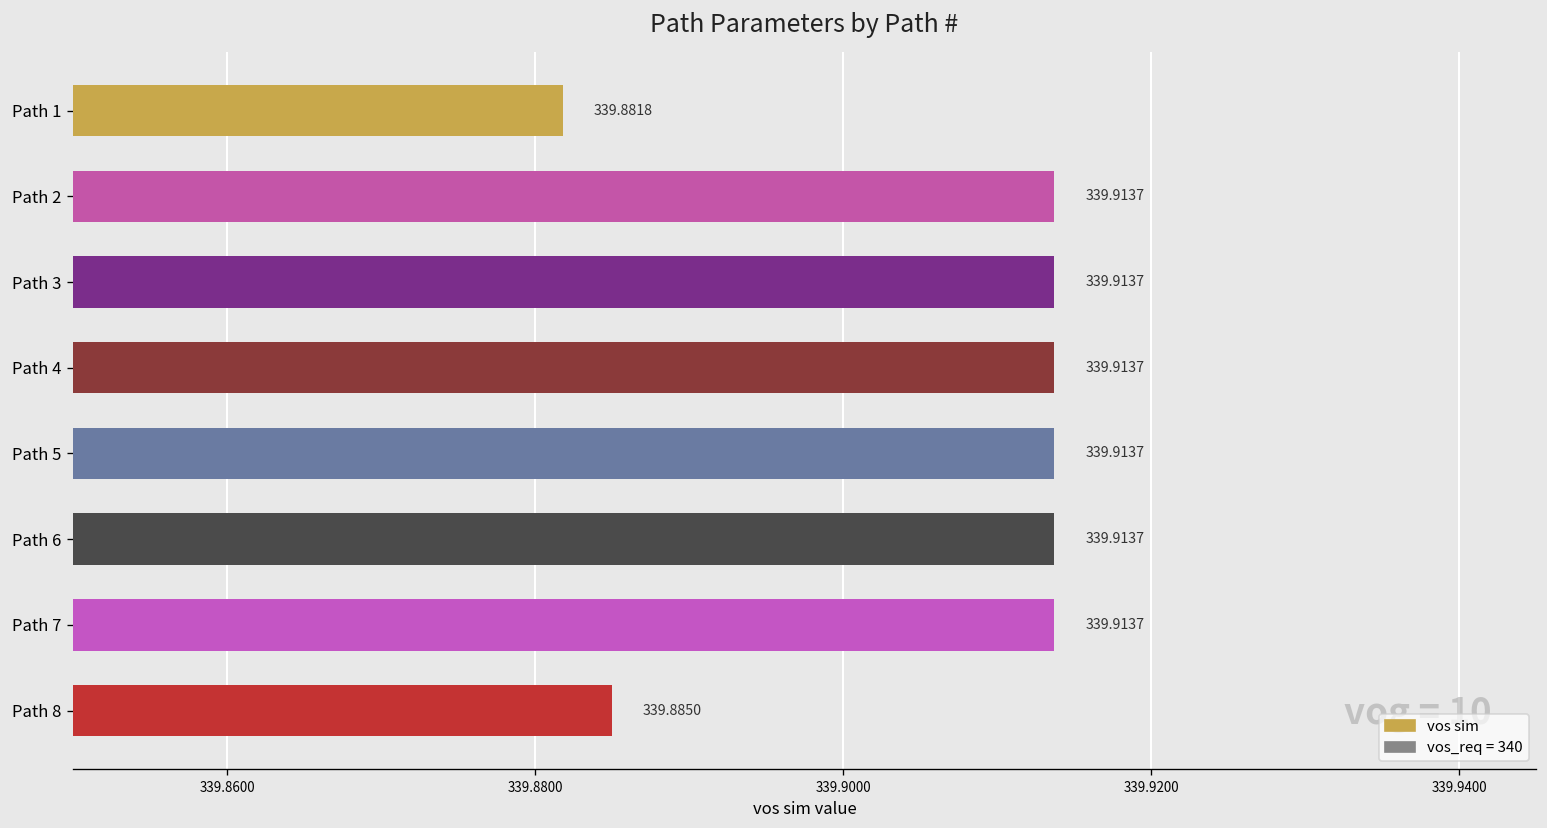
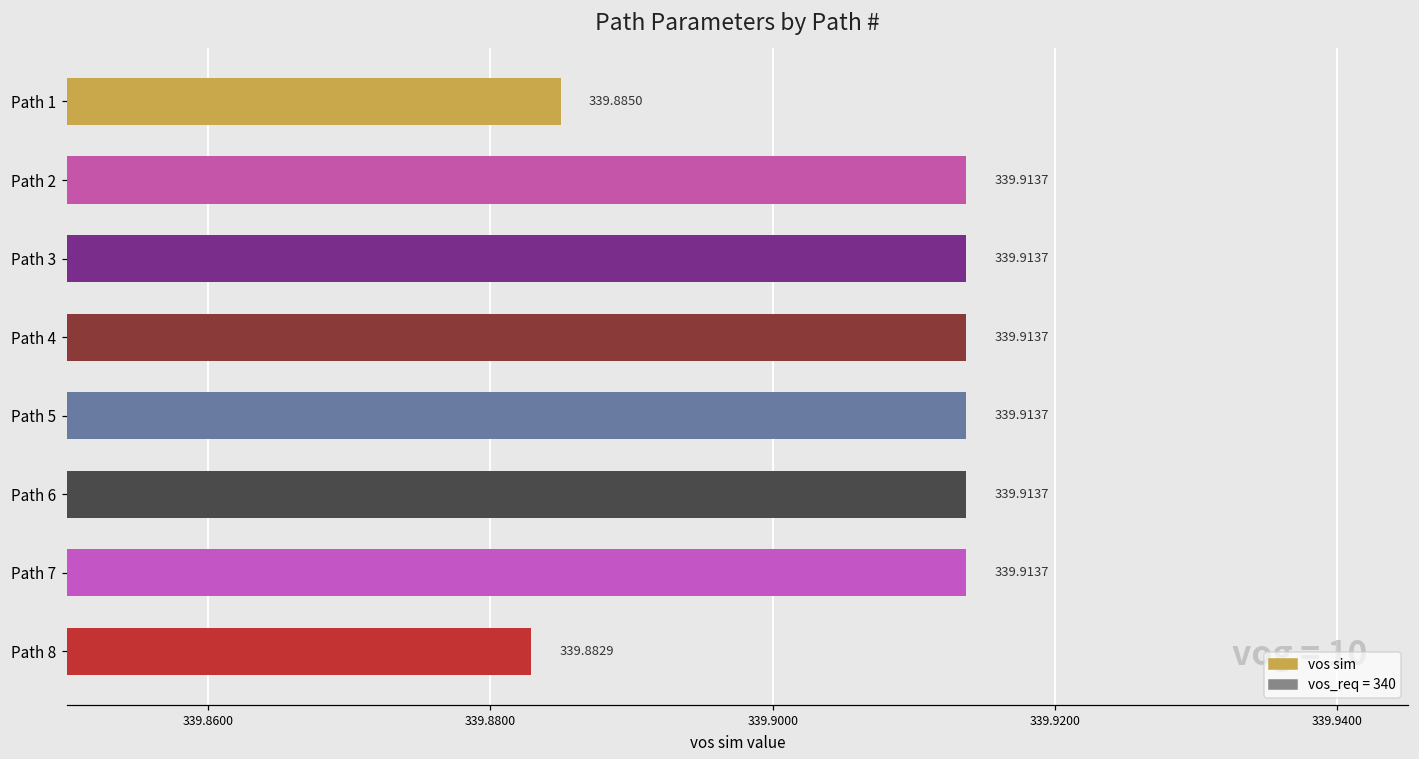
  {
-   "Path 1": 339.8818,
-   "Path 8": 339.8850
+   "Path 1": 339.8850,
+   "Path 8": 339.8829
  }
